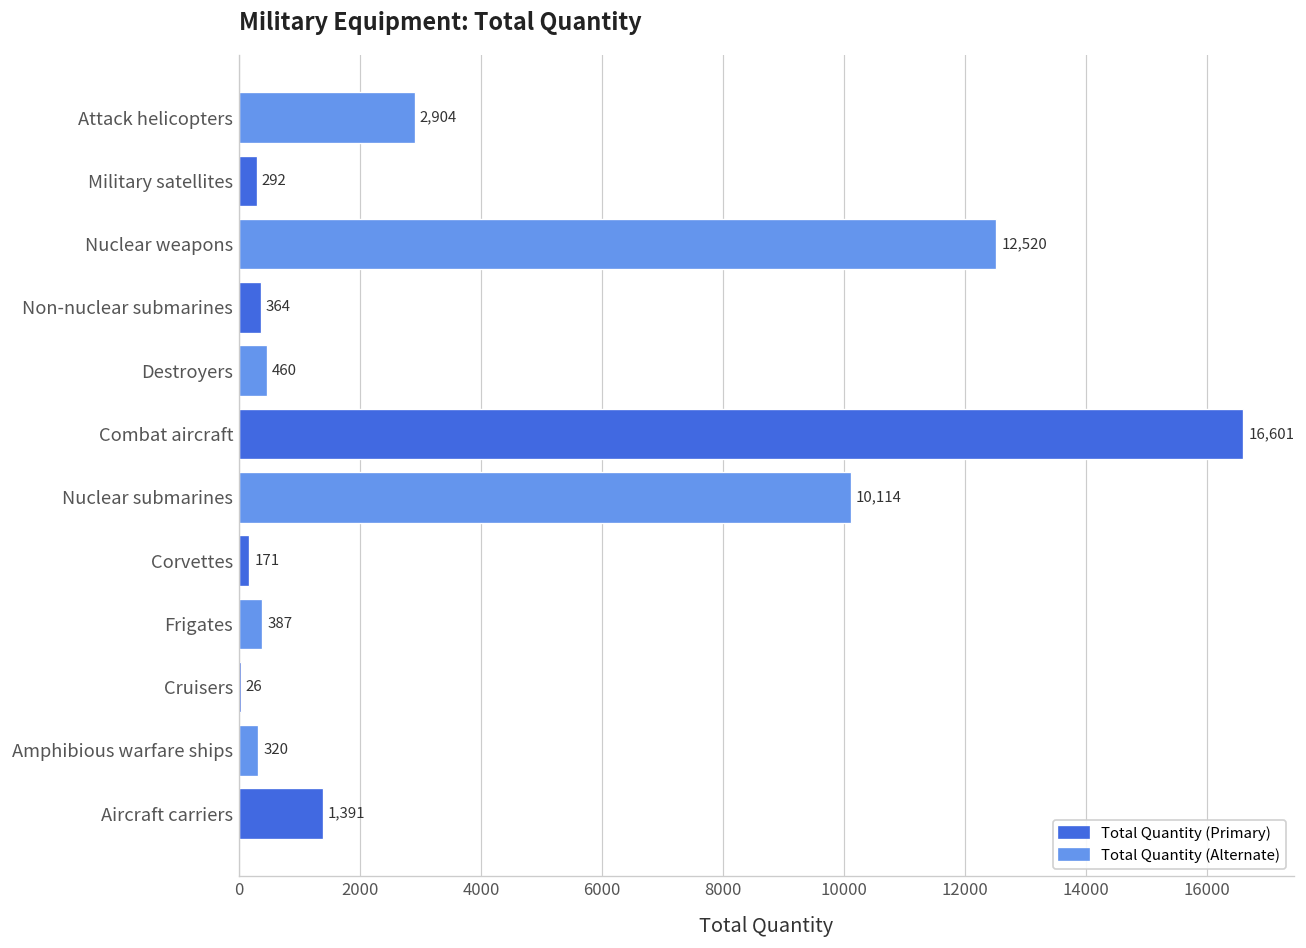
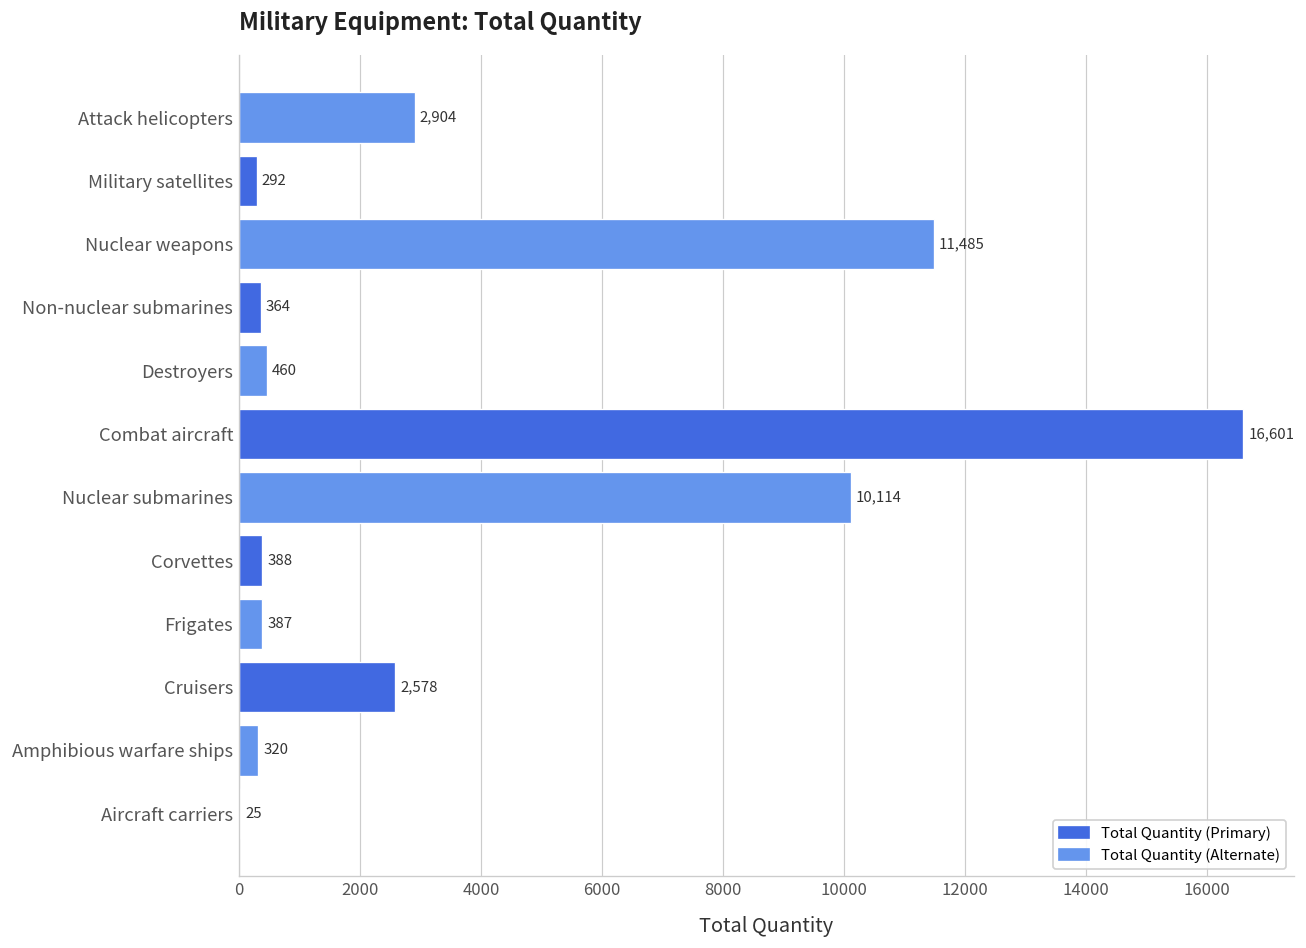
  {
    "Attack helicopters": "2,904",
    "Military satellites": "292",
-   "Nuclear weapons": "12,520",
+   "Nuclear weapons": "11,485",
    "Non-nuclear submarines": "364",
    "Destroyers": "460",
    "Combat aircraft": "16,601",
    "Nuclear submarines": "10,114",
-   "Corvettes": "171",
+   "Corvettes": "388",
    "Frigates": "387",
-   "Cruisers": "26",
+   "Cruisers": "2,578",
    "Amphibious warfare ships": "320",
-   "Aircraft carriers": "1,391"
+   "Aircraft carriers": "25"
  }
